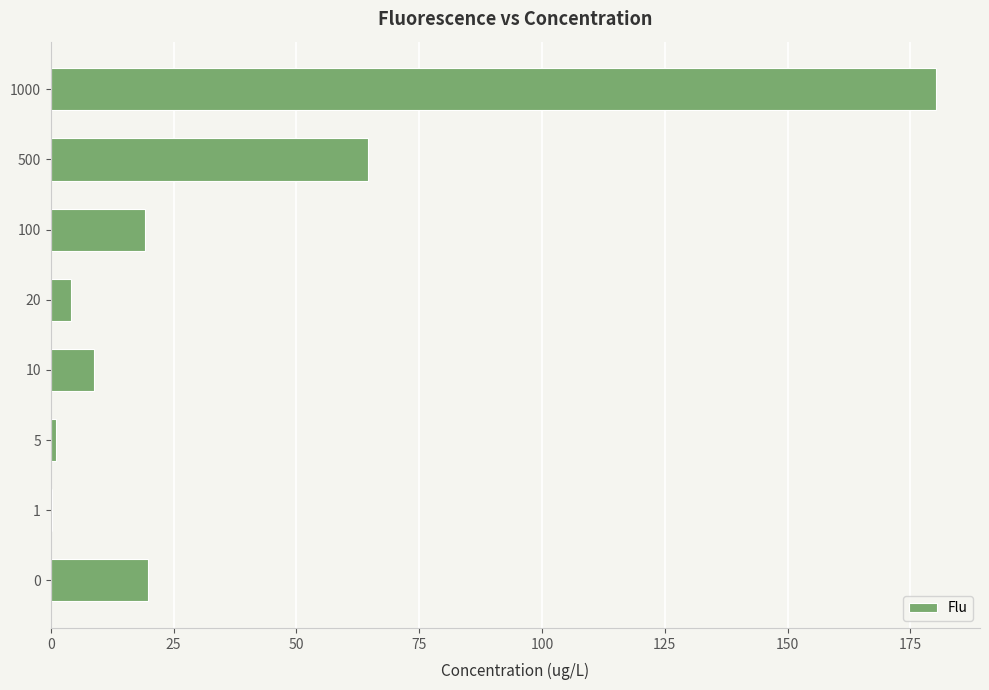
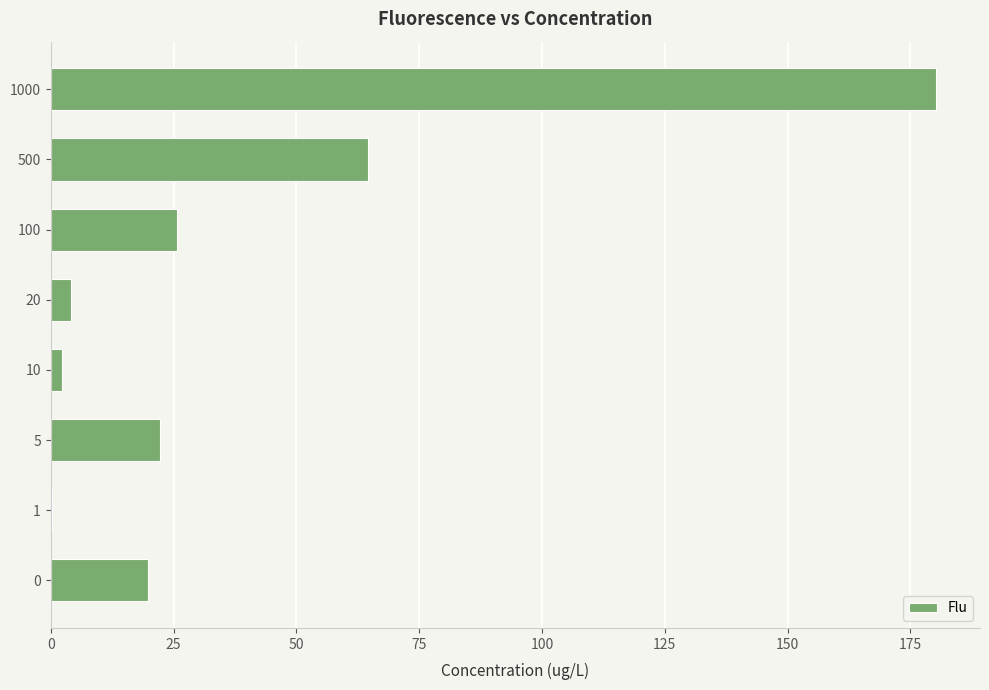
  {
    "1000": 180,
    "500": 65,
-   "100": 19,
+   "100": 26,
    "20": 4,
-   "10": 9,
-   "5": 1,
+   "10": 2,
+   "5": 22,
    "0": 20
  }
